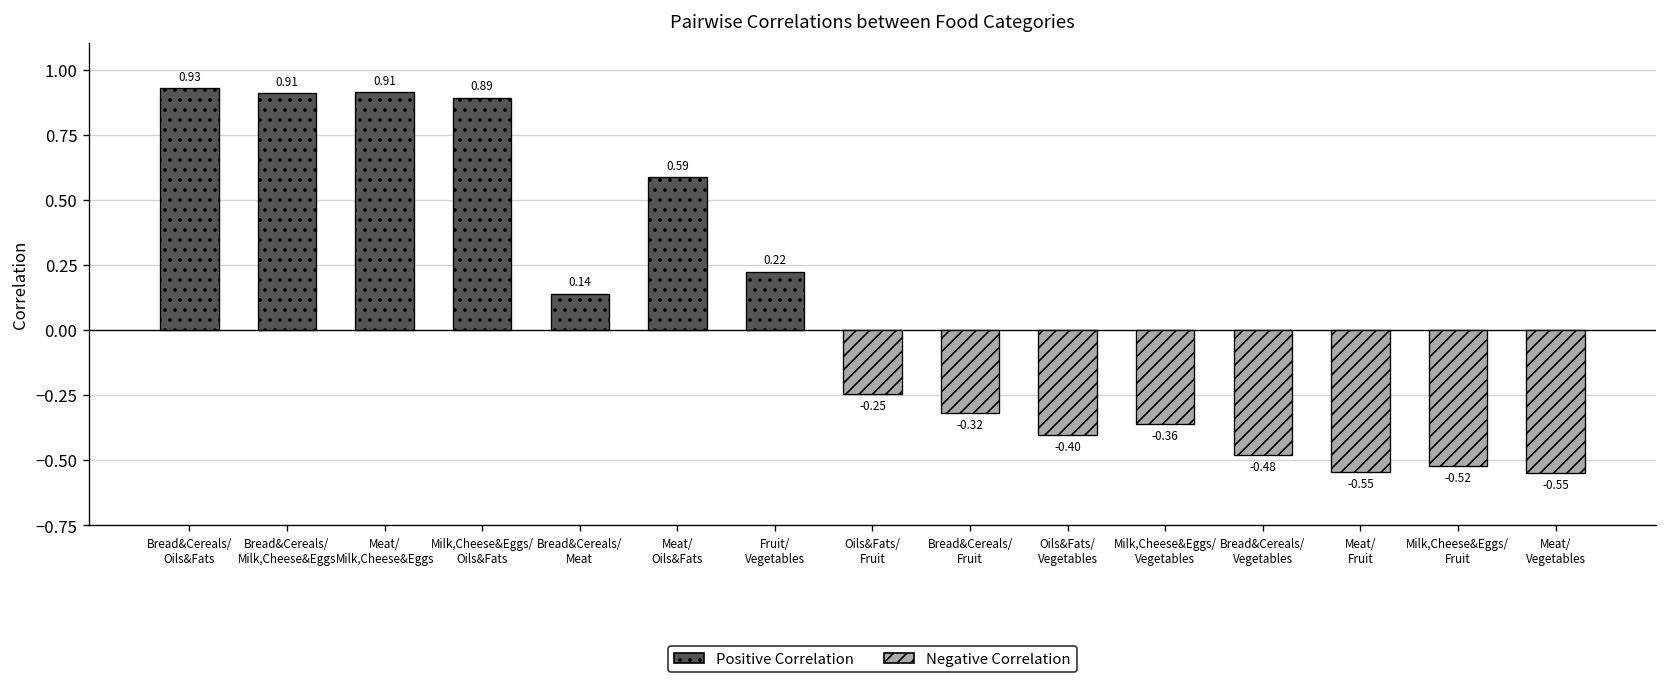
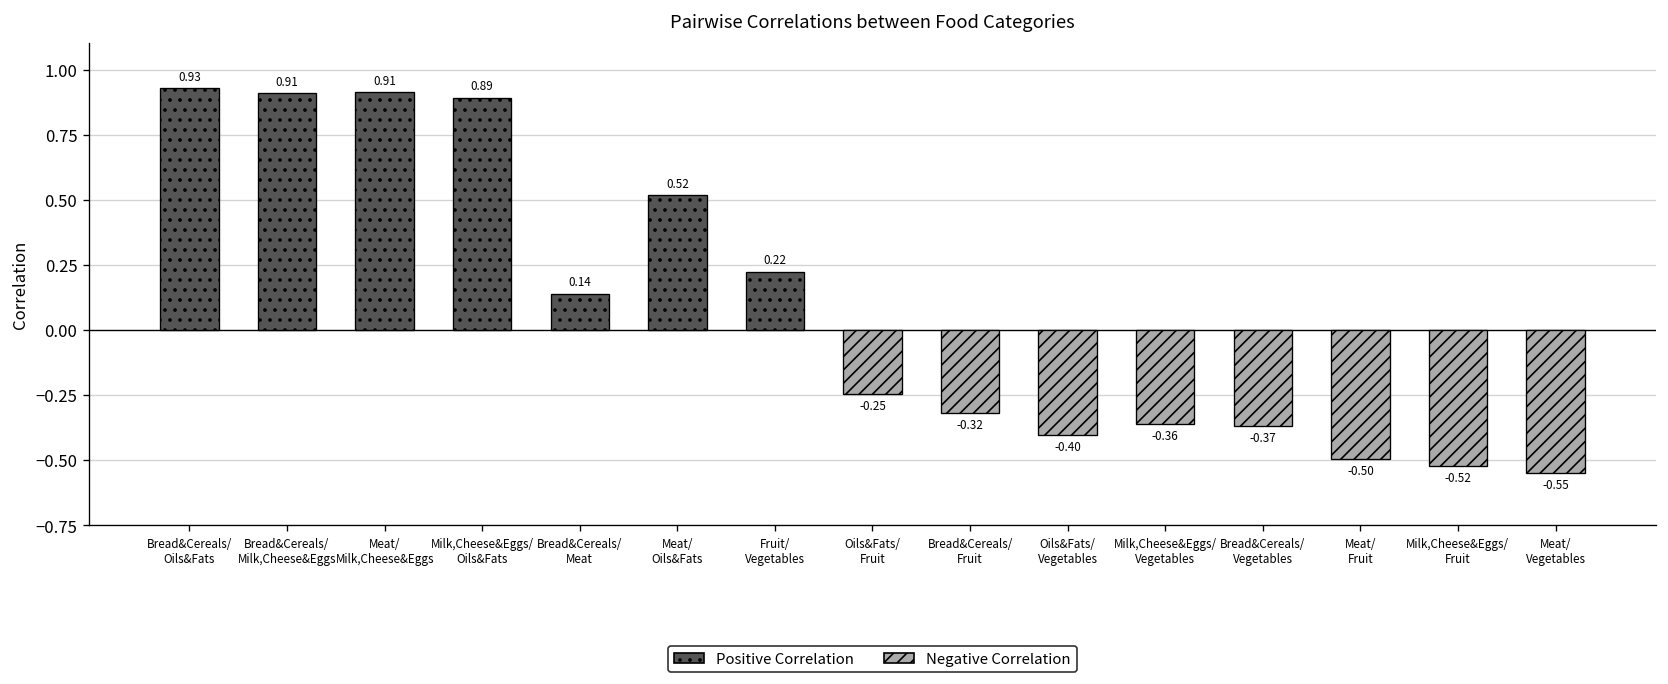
  {
    "Bread&Cereals/ Oils&Fats": 0.93,
    "Bread&Cereals/ Milk,Cheese&Eggs": 0.91,
    "Meat/ Milk,Cheese&Eggs": 0.91,
    "Milk,Cheese&Eggs/ Oils&Fats": 0.89,
    "Bread&Cereals/ Meat": 0.14,
-   "Meat/ Oils&Fats": 0.59,
+   "Meat/ Oils&Fats": 0.52,
    "Fruit/ Vegetables": 0.22,
    "Oils&Fats/ Fruit": -0.25,
    "Bread&Cereals/ Fruit": -0.32,
    "Oils&Fats/ Vegetables": -0.40,
    "Milk,Cheese&Eggs/ Vegetables": -0.36,
-   "Bread&Cereals/ Vegetables": -0.48,
-   "Meat/ Fruit": -0.55,
+   "Bread&Cereals/ Vegetables": -0.37,
+   "Meat/ Fruit": -0.50,
    "Milk,Cheese&Eggs/ Fruit": -0.52,
    "Meat/ Vegetables": -0.55
  }
